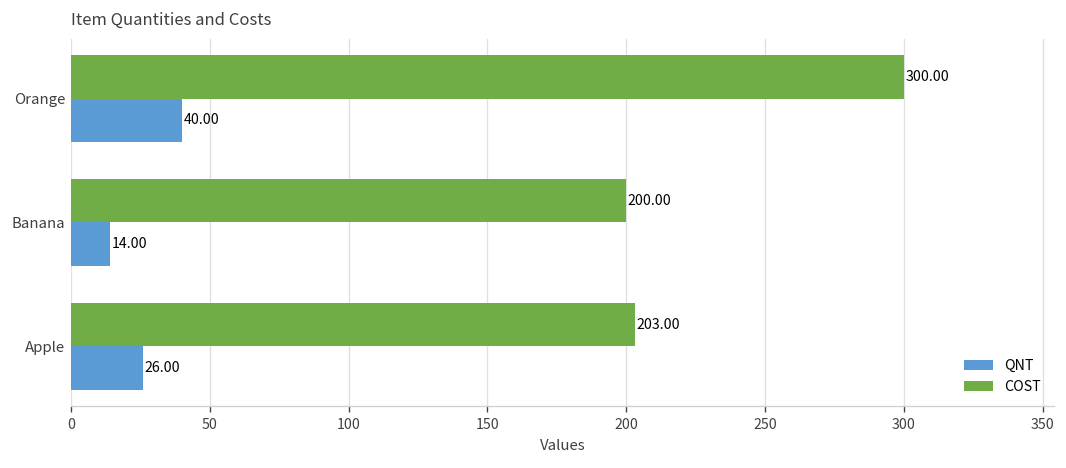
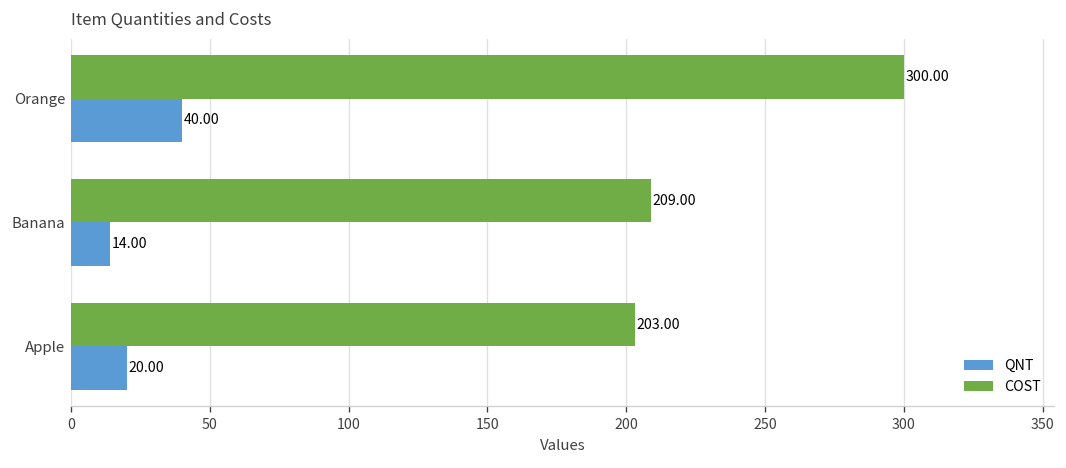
  {
    "QNT": {
      "Orange": 40.00,
      "Banana": 14.00,
-     "Apple": 26.00
+     "Apple": 20.00
    },
    "COST": {
      "Orange": 300.00,
-     "Banana": 200.00,
+     "Banana": 209.00,
      "Apple": 203.00
    }
  }
